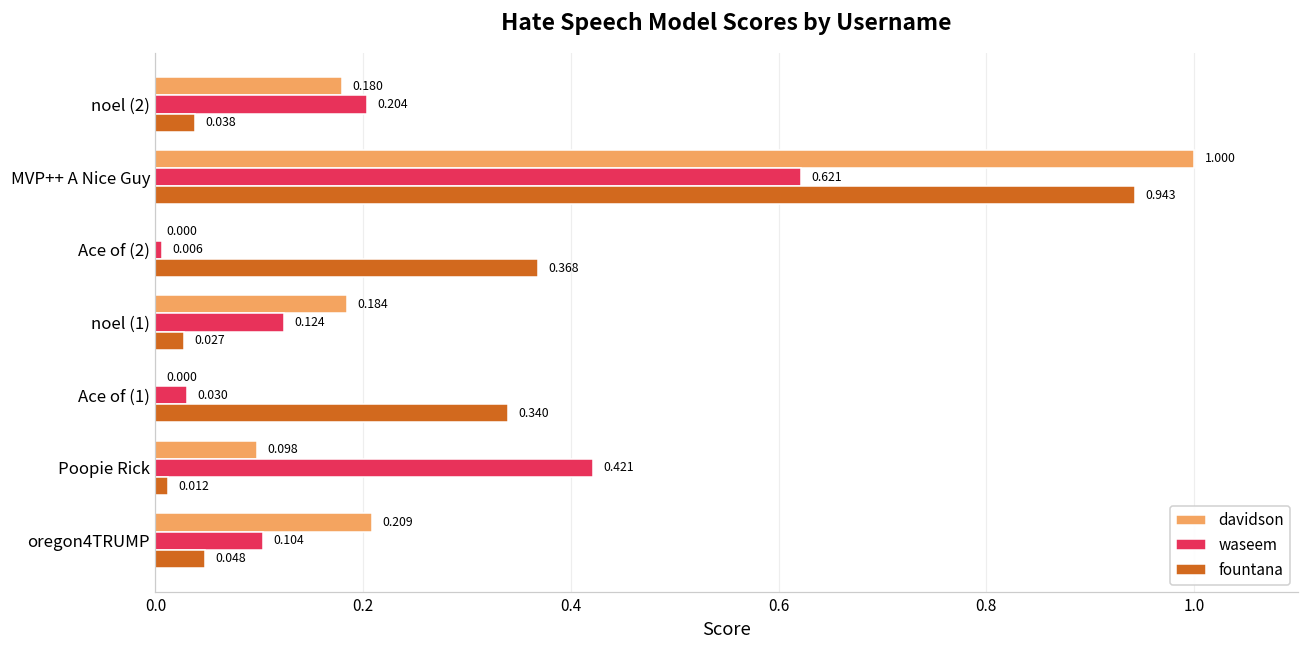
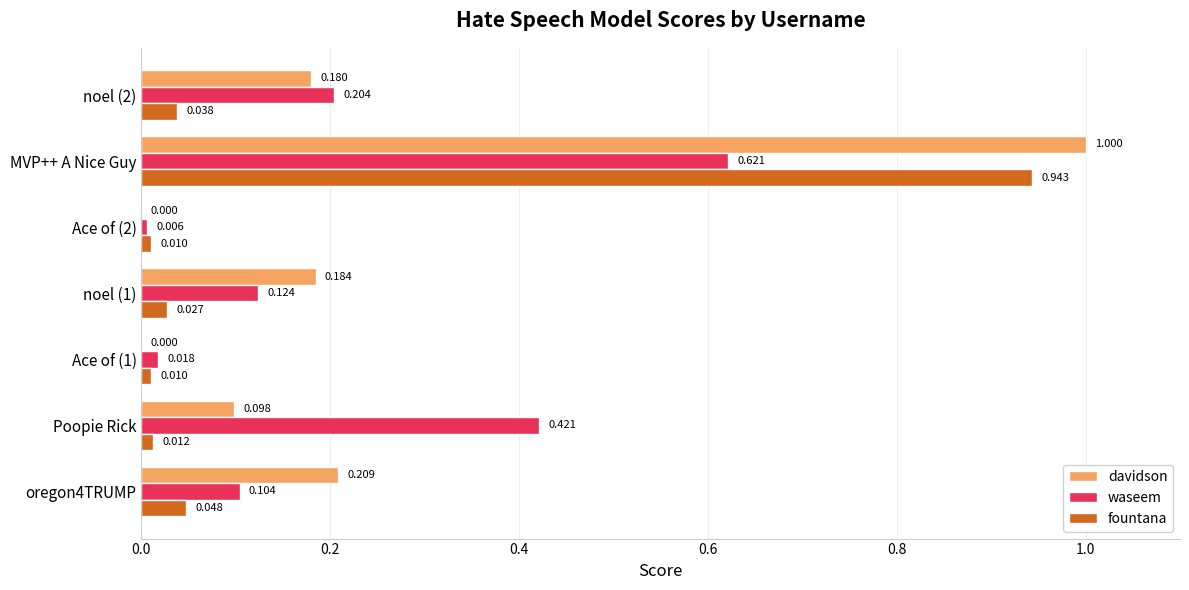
  {
    "davidson": {
      "noel (2)": 0.180,
      "MVP++ A Nice Guy": 1.000,
      "Ace of (2)": 0.000,
      "noel (1)": 0.184,
      "Ace of (1)": 0.000,
      "Poopie Rick": 0.098,
      "oregon4TRUMP": 0.209
    },
    "waseem": {
      "noel (2)": 0.204,
      "MVP++ A Nice Guy": 0.621,
      "Ace of (2)": 0.006,
      "noel (1)": 0.124,
-     "Ace of (1)": 0.030,
+     "Ace of (1)": 0.018,
      "Poopie Rick": 0.421,
      "oregon4TRUMP": 0.104
    },
    "fountana": {
      "noel (2)": 0.038,
      "MVP++ A Nice Guy": 0.943,
-     "Ace of (2)": 0.368,
+     "Ace of (2)": 0.010,
      "noel (1)": 0.027,
-     "Ace of (1)": 0.340,
+     "Ace of (1)": 0.010,
      "Poopie Rick": 0.012,
      "oregon4TRUMP": 0.048
    }
  }
